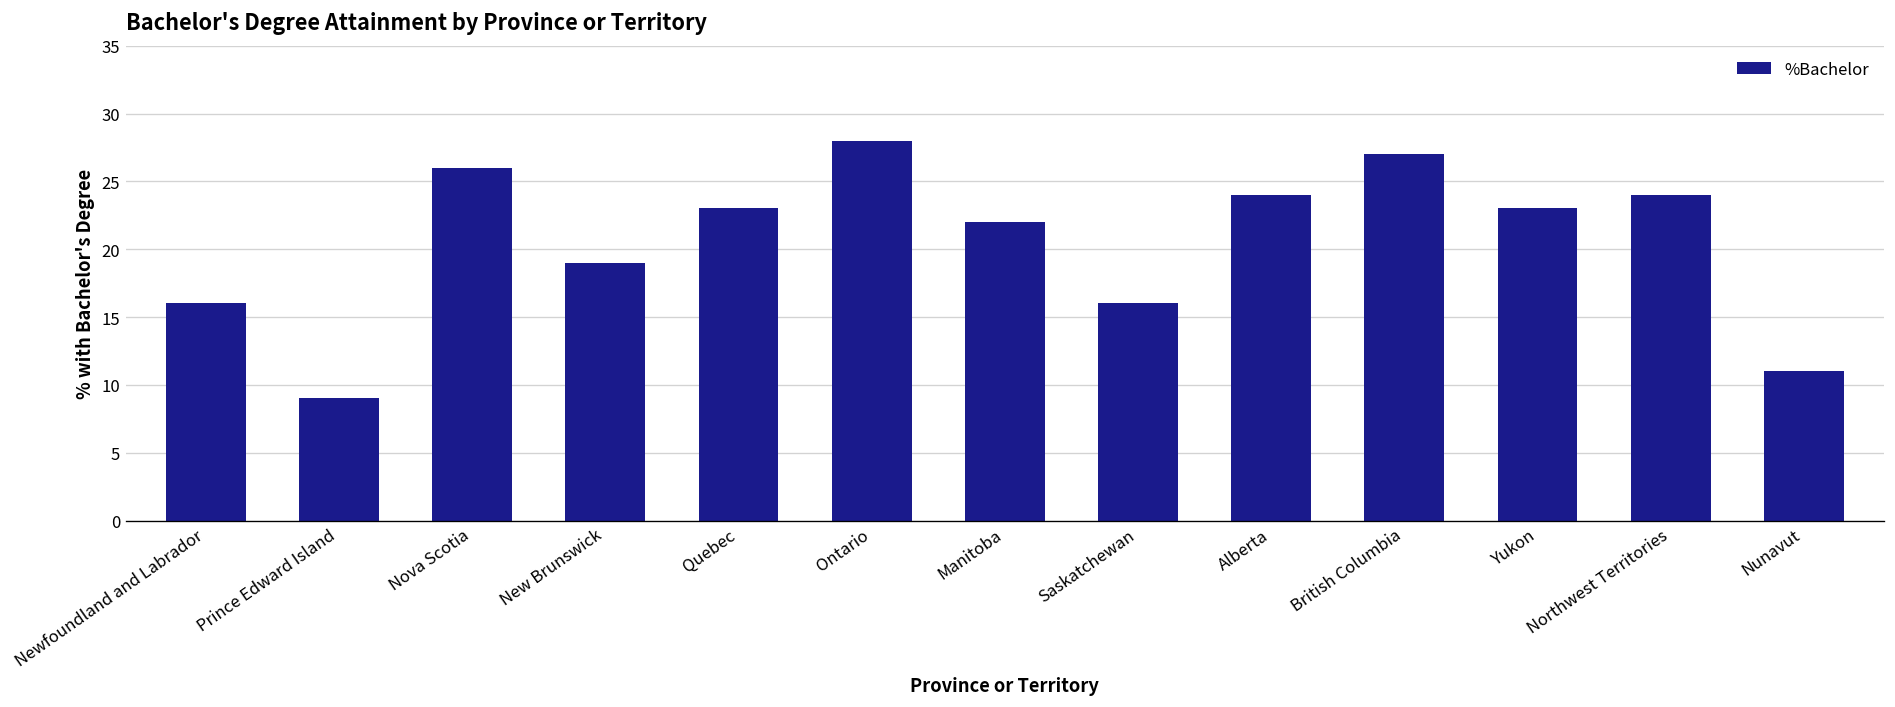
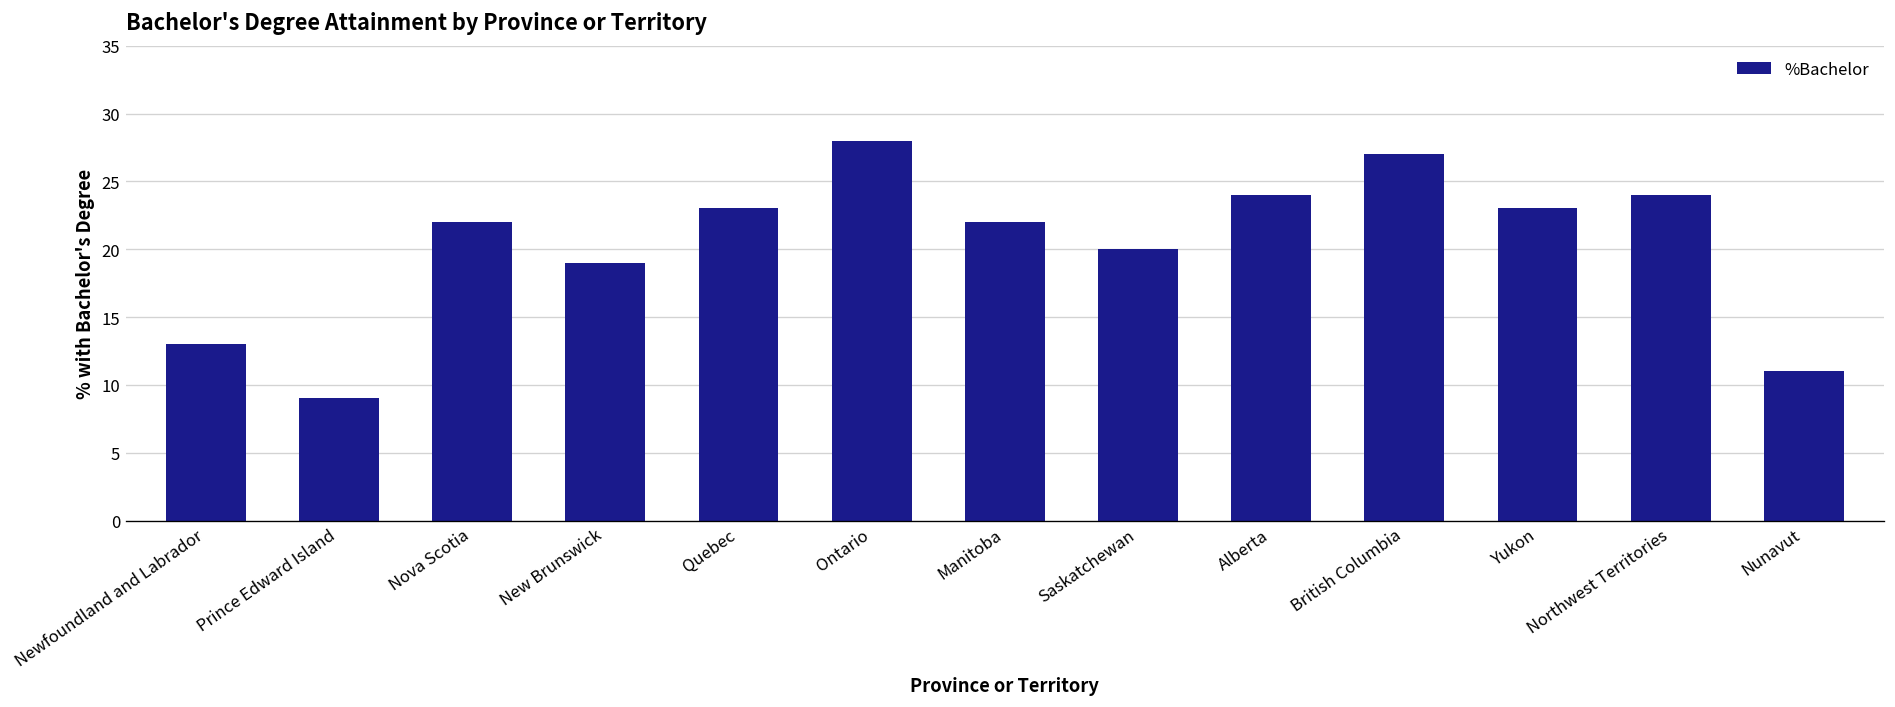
  {
-   "Newfoundland and Labrador": 16,
+   "Newfoundland and Labrador": 13,
    "Prince Edward Island": 9,
-   "Nova Scotia": 26,
+   "Nova Scotia": 22,
    "New Brunswick": 19,
    "Quebec": 23,
    "Ontario": 28,
    "Manitoba": 22,
-   "Saskatchewan": 16,
+   "Saskatchewan": 20,
    "Alberta": 24,
    "British Columbia": 27,
    "Yukon": 23,
    "Northwest Territories": 24,
    "Nunavut": 11
  }
